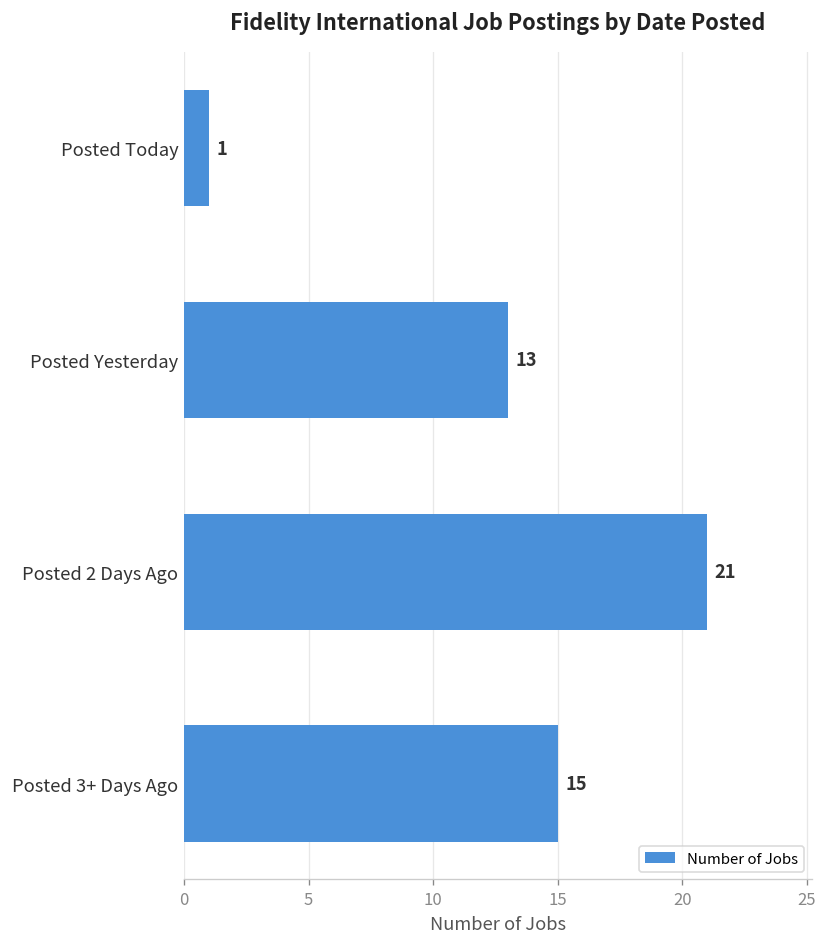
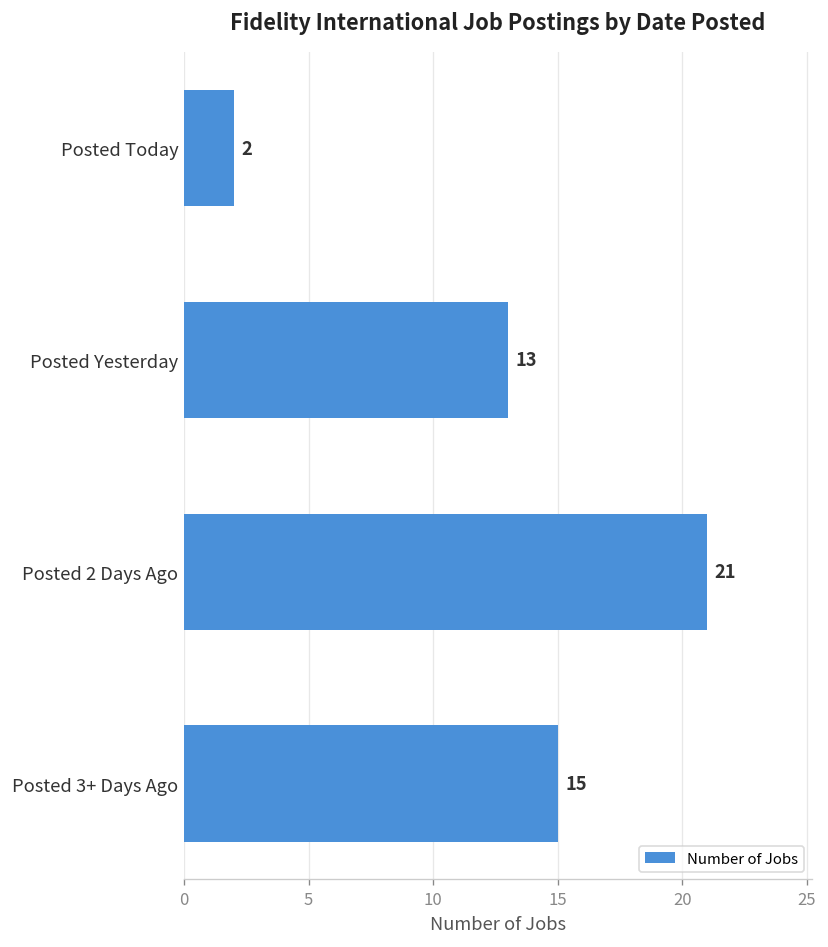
  {
-   "Posted Today": 1,
+   "Posted Today": 2,
    "Posted Yesterday": 13,
    "Posted 2 Days Ago": 21,
    "Posted 3+ Days Ago": 15
  }
